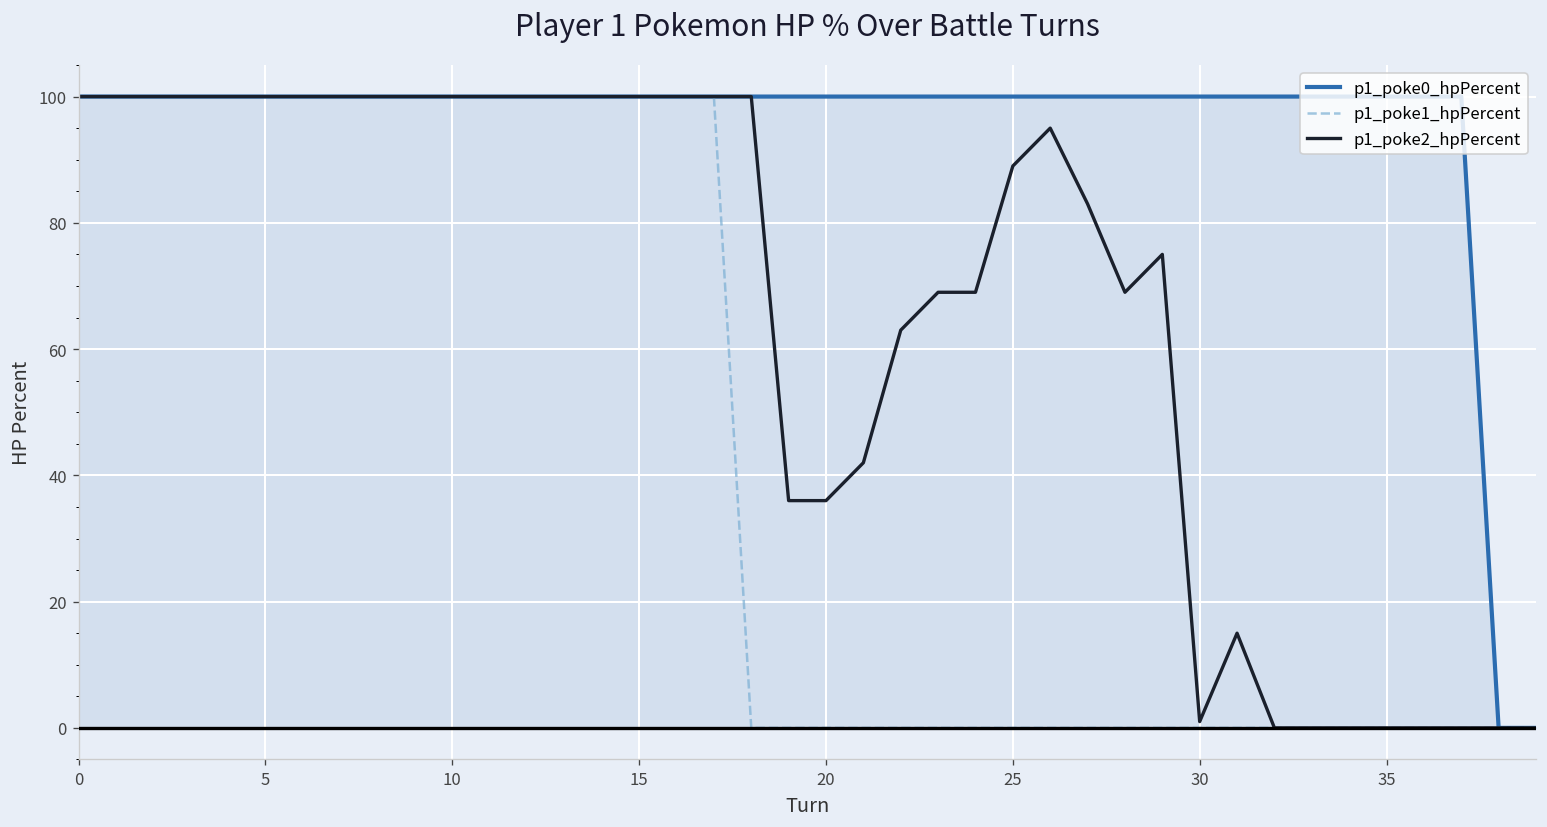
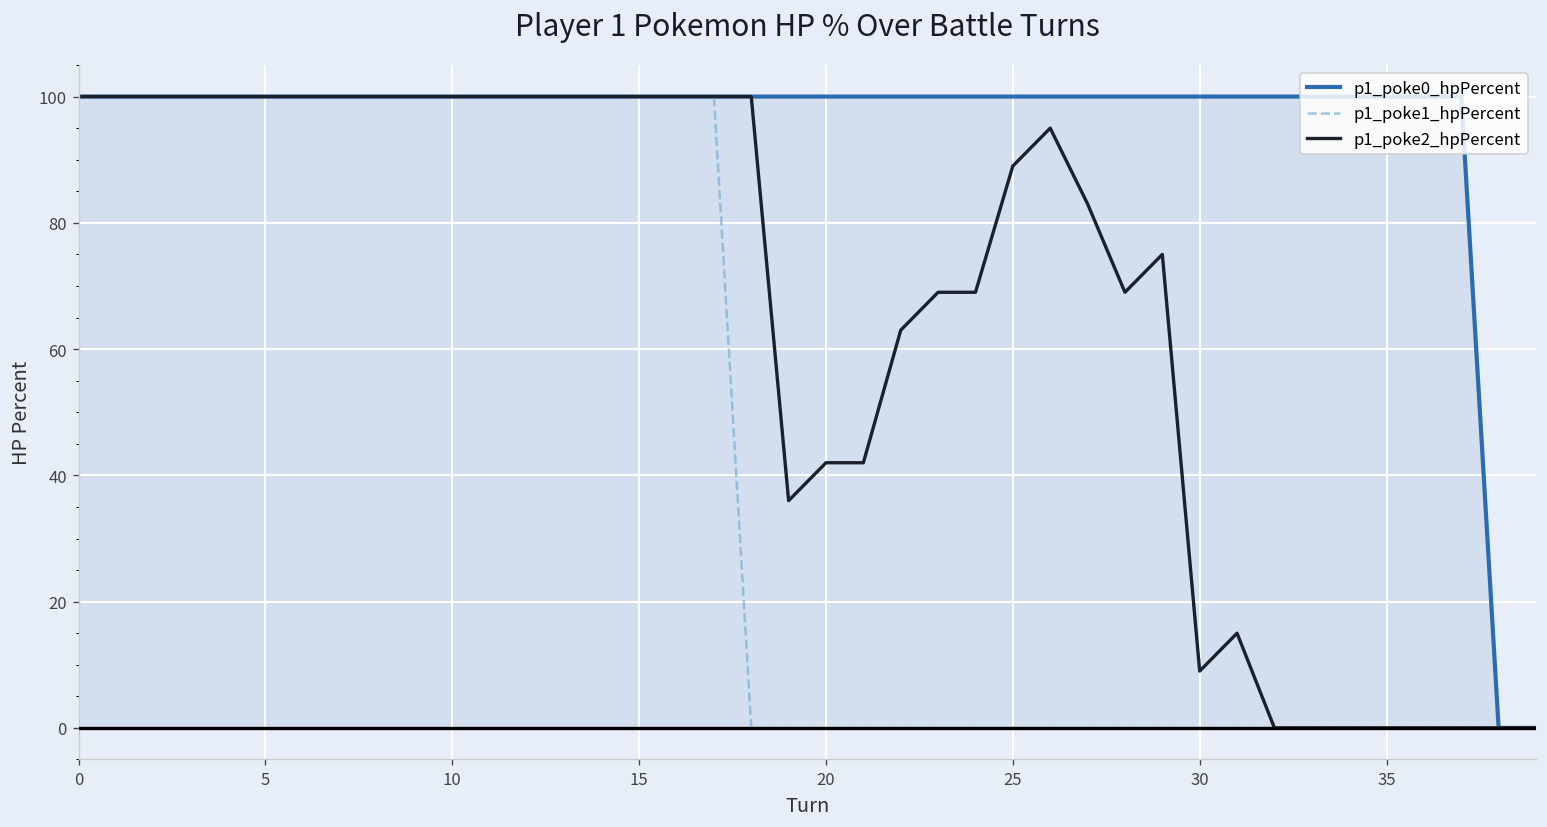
  {
    "p1_poke0_hpPercent": {
      "20": 100,
      "25": 100,
      "30": 100
    },
    "p1_poke1_hpPercent": {
      "20": 0,
      "25": 0,
      "30": 0
    },
    "p1_poke2_hpPercent": {
-     "20": 36,
+     "20": 42,
      "25": 89,
-     "30": 1
+     "30": 9
    }
  }
